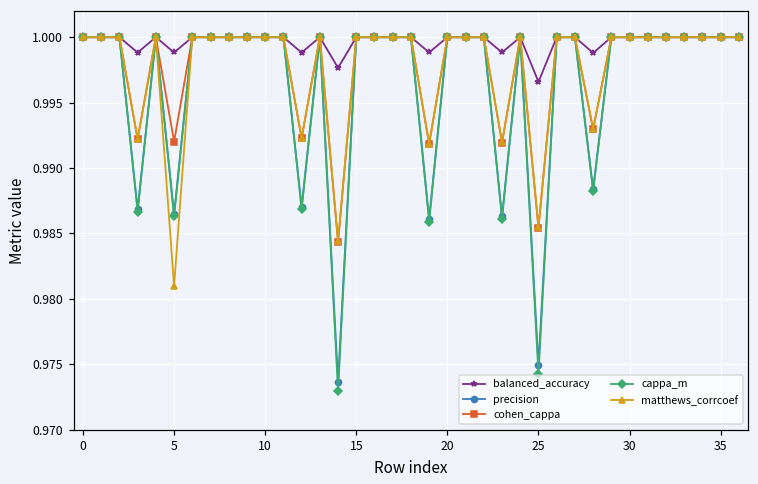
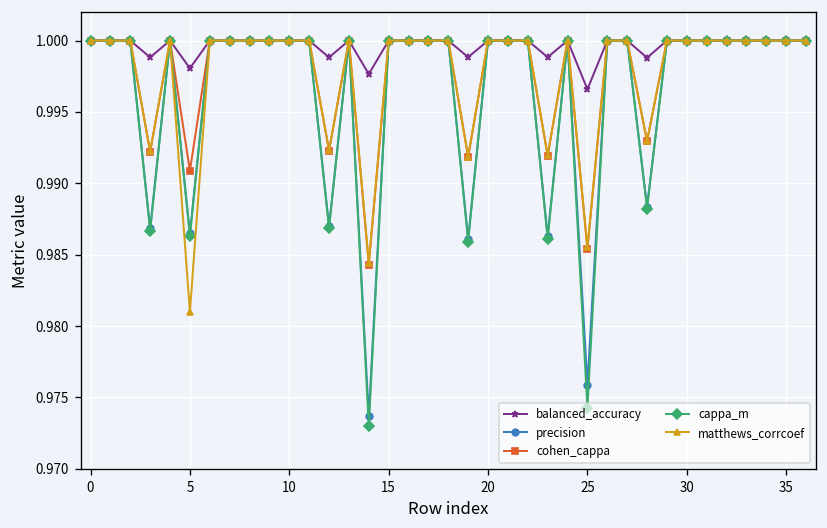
  {
    "balanced_accuracy": {
-     "5": 0.9988,
+     "5": 0.9981,
      "25": 0.9966
    },
    "precision": {
-     "25": 0.9750
+     "25": 0.9759
    },
    "cohen_cappa": {
-     "5": 0.9920
+     "5": 0.9909
    },
    "matthews_corrcoef": {
      "5": 0.9810
    }
  }
